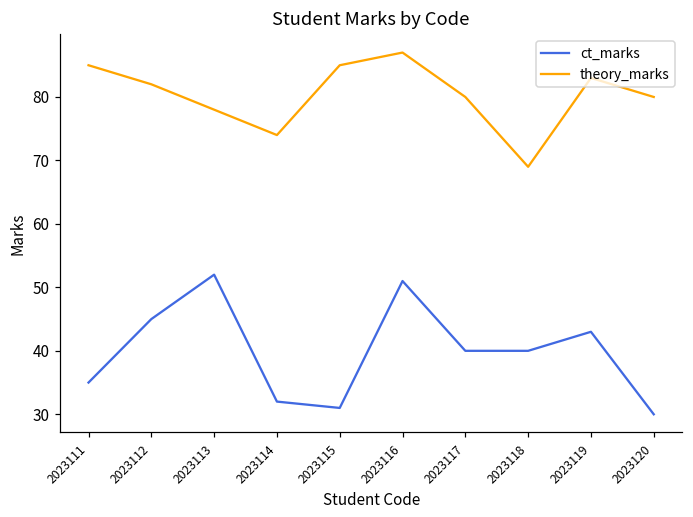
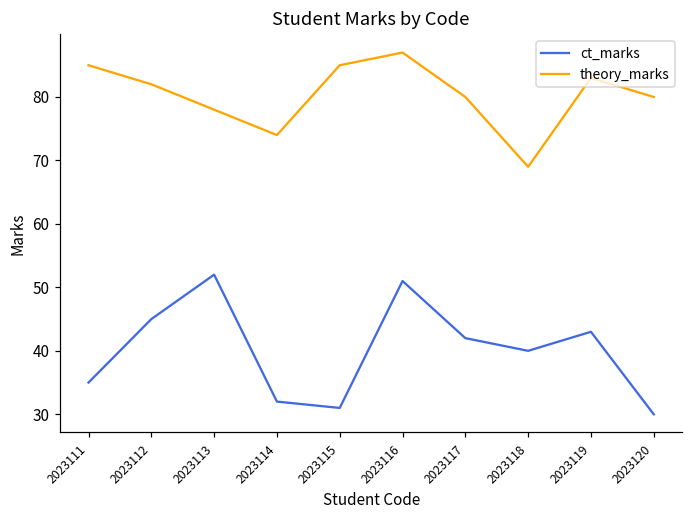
  {
    "ct_marks": {
      "2023111": 35,
      "2023112": 45,
      "2023113": 52,
      "2023114": 32,
      "2023115": 31,
      "2023116": 51,
-     "2023117": 40,
+     "2023117": 42,
      "2023118": 40,
      "2023119": 43,
      "2023120": 30
    },
    "theory_marks": {
      "2023111": 85,
      "2023112": 82,
      "2023113": 78,
      "2023114": 74,
      "2023115": 85,
      "2023116": 87,
      "2023117": 80,
      "2023118": 69,
      "2023120": 80
    }
  }
